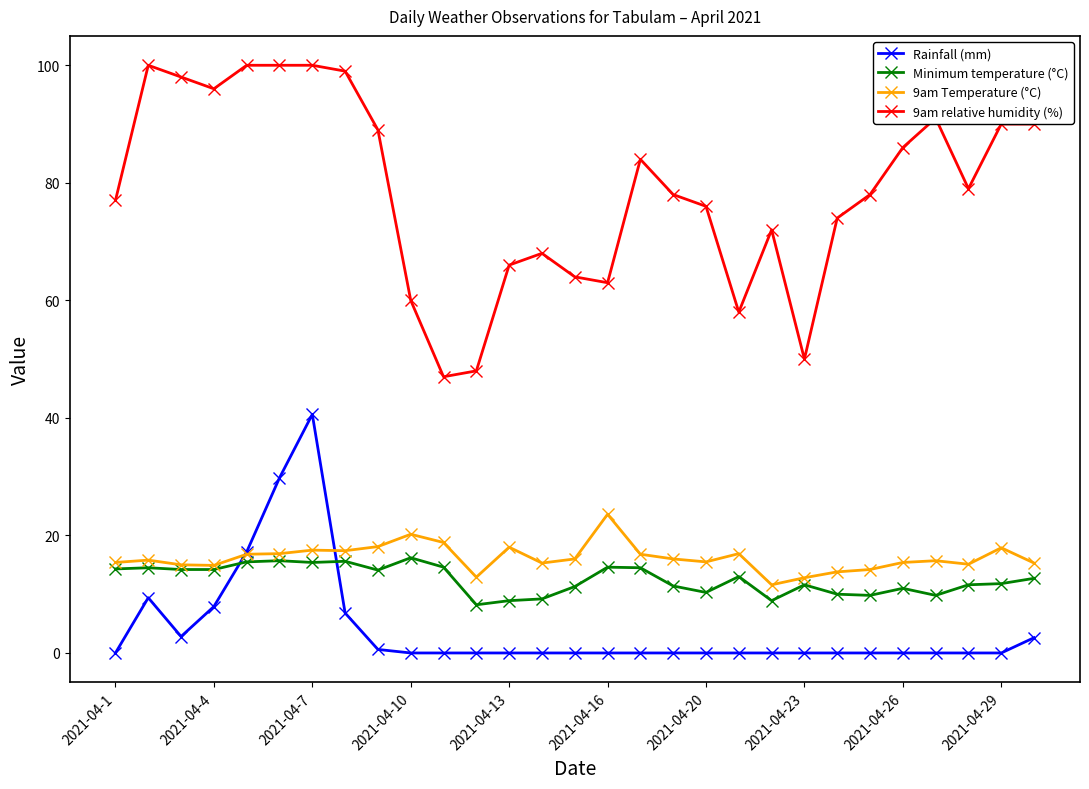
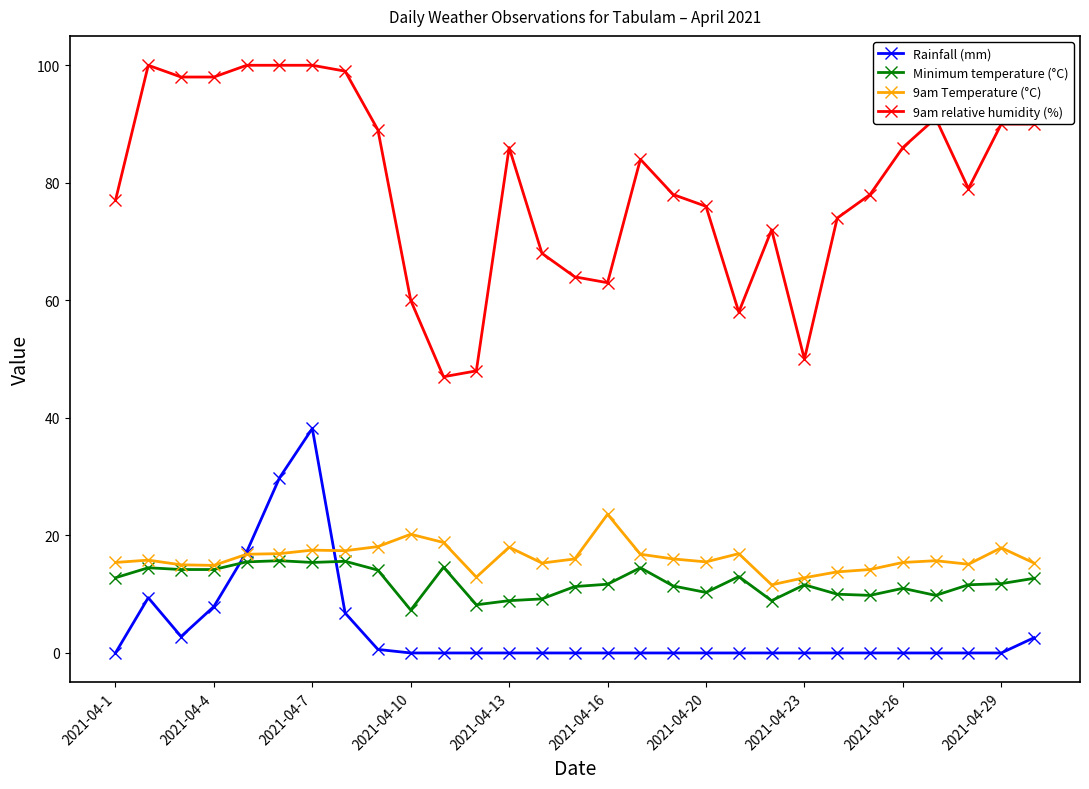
  {
    "Rainfall (mm)": {
      "2021-04-1": 0,
      "2021-04-4": 8,
-     "2021-04-7": 41,
+     "2021-04-7": 38,
      "2021-04-10": 0,
      "2021-04-13": 0,
      "2021-04-16": 0,
      "2021-04-20": 0,
      "2021-04-23": 0,
      "2021-04-26": 0,
      "2021-04-29": 0
    },
    "Minimum temperature (°C)": {
-     "2021-04-1": 14,
+     "2021-04-1": 13,
      "2021-04-4": 14,
      "2021-04-7": 15,
-     "2021-04-10": 16,
+     "2021-04-10": 7,
      "2021-04-13": 9,
-     "2021-04-16": 15,
+     "2021-04-16": 12,
      "2021-04-20": 10,
      "2021-04-23": 12,
      "2021-04-26": 11,
      "2021-04-29": 12
    },
    "9am Temperature (°C)": {
      "2021-04-1": 15,
      "2021-04-4": 15,
      "2021-04-7": 18,
      "2021-04-10": 20,
      "2021-04-13": 18,
      "2021-04-16": 24,
      "2021-04-20": 16,
      "2021-04-23": 13,
      "2021-04-26": 15,
      "2021-04-29": 18
    },
    "9am relative humidity (%)": {
      "2021-04-1": 77,
-     "2021-04-4": 96,
+     "2021-04-4": 98,
      "2021-04-7": 100,
      "2021-04-10": 60,
-     "2021-04-13": 66,
+     "2021-04-13": 86,
      "2021-04-16": 63,
      "2021-04-20": 76,
      "2021-04-23": 50,
      "2021-04-26": 86,
      "2021-04-29": 90
    }
  }
